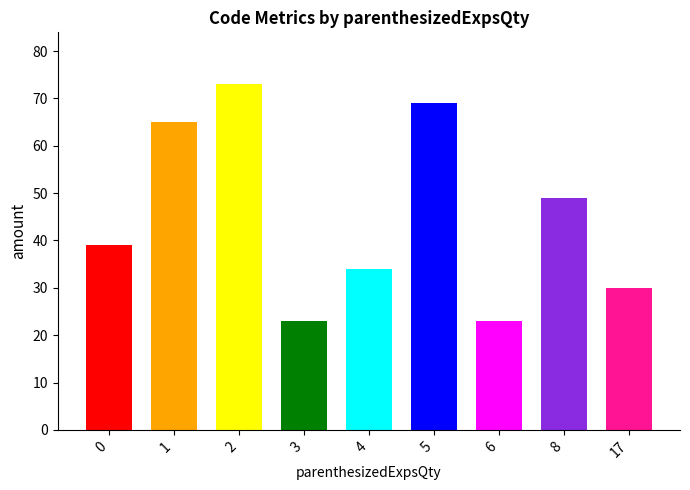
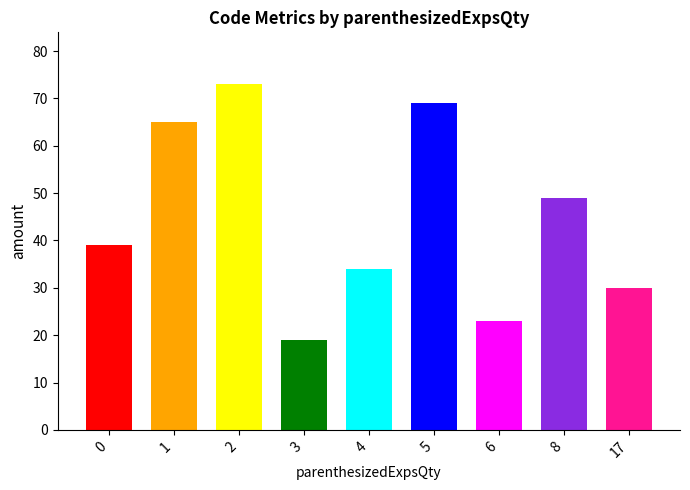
  {
    "0": 39,
    "1": 65,
    "2": 73,
-   "3": 23,
+   "3": 19,
    "4": 34,
    "5": 69,
    "6": 23,
    "8": 49,
    "17": 30
  }
